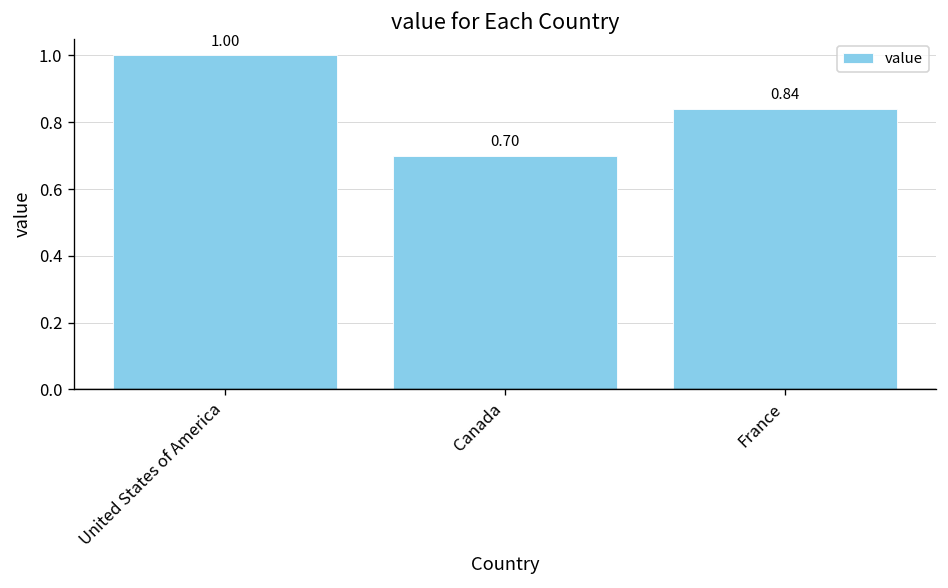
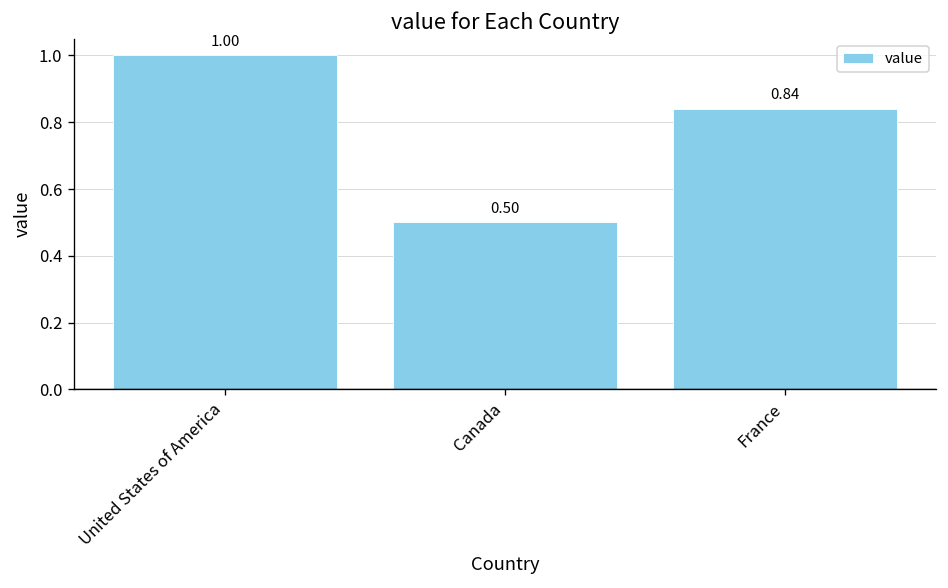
  {
    "United States of America": 1.00,
-   "Canada": 0.70,
+   "Canada": 0.50,
    "France": 0.84
  }
